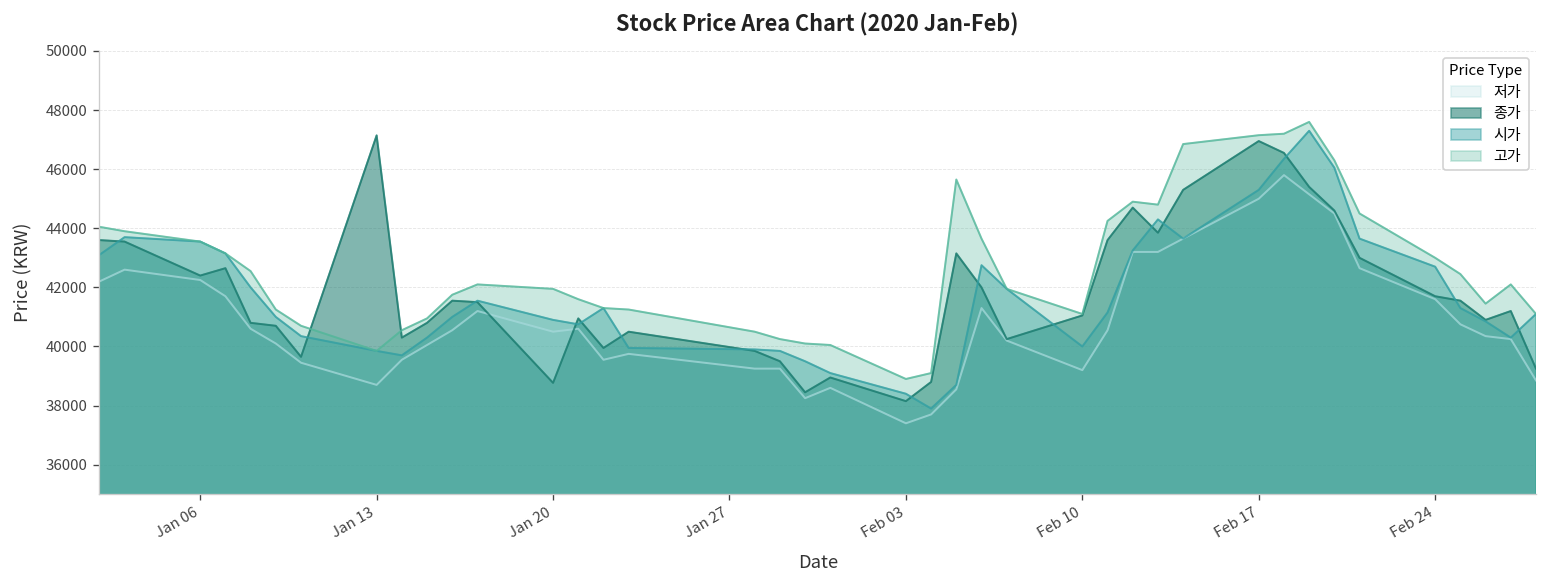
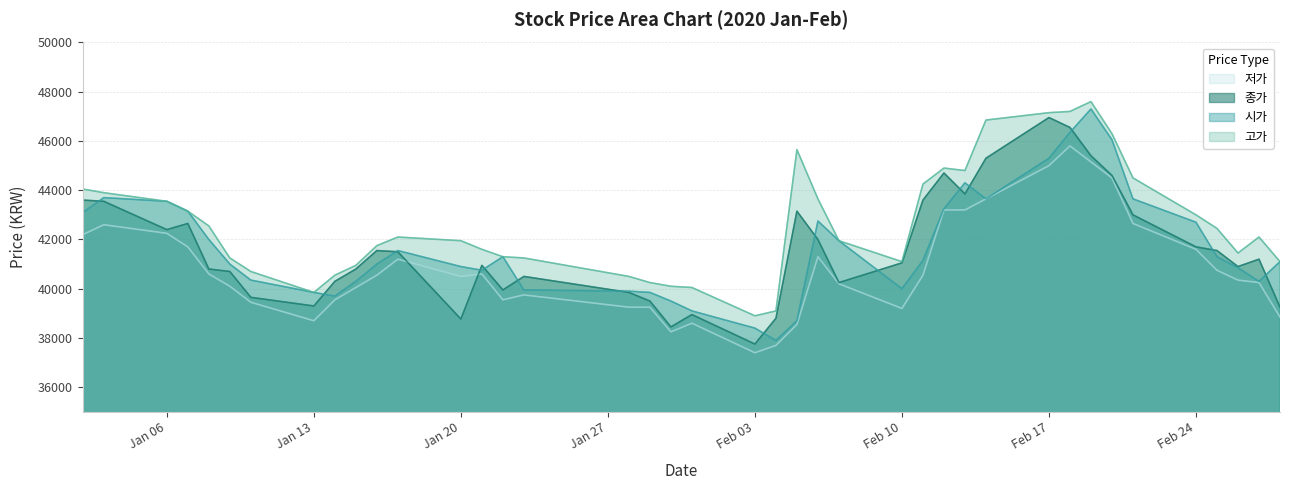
  {
    "종가": {
      "Jan 06": 42400,
-     "Jan 13": 47100,
+     "Jan 13": 39300,
      "Jan 20": 38800,
-     "Feb 03": 38200,
+     "Feb 03": 37800,
      "Feb 17": 47000
    }
  }
